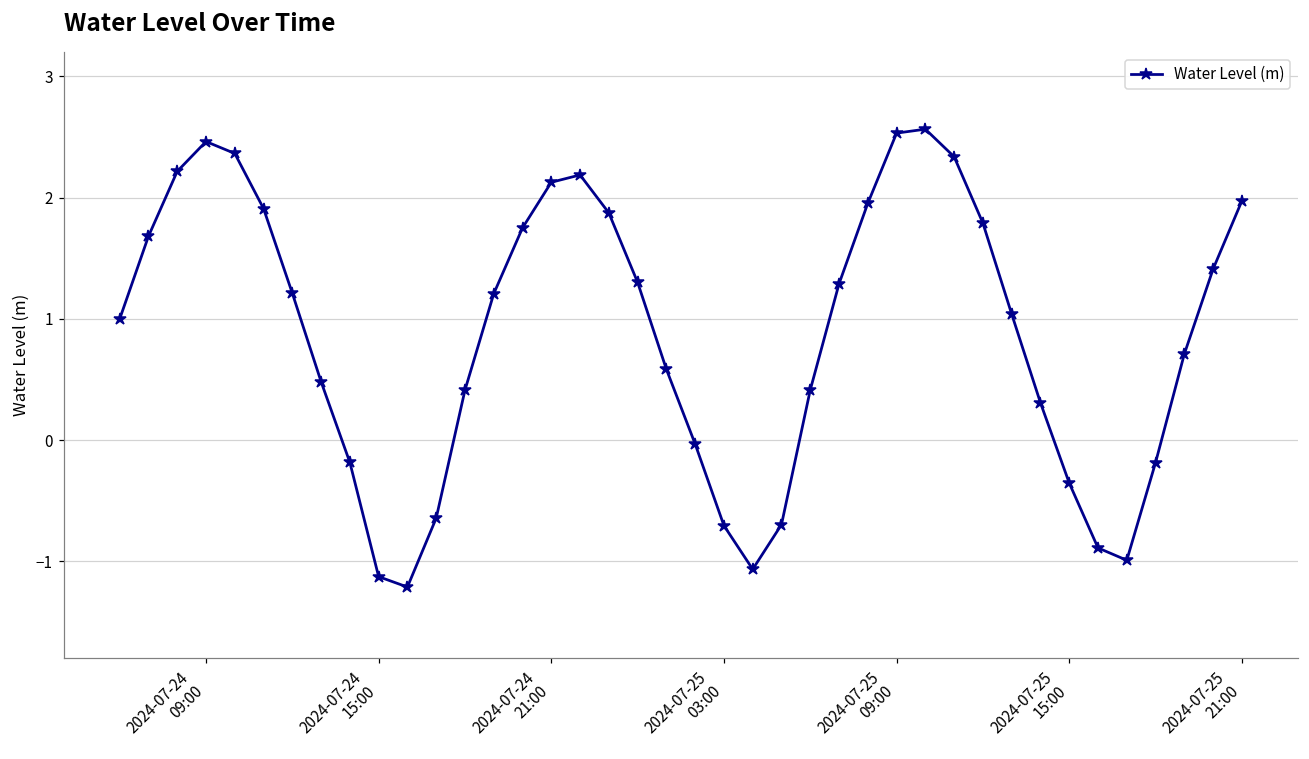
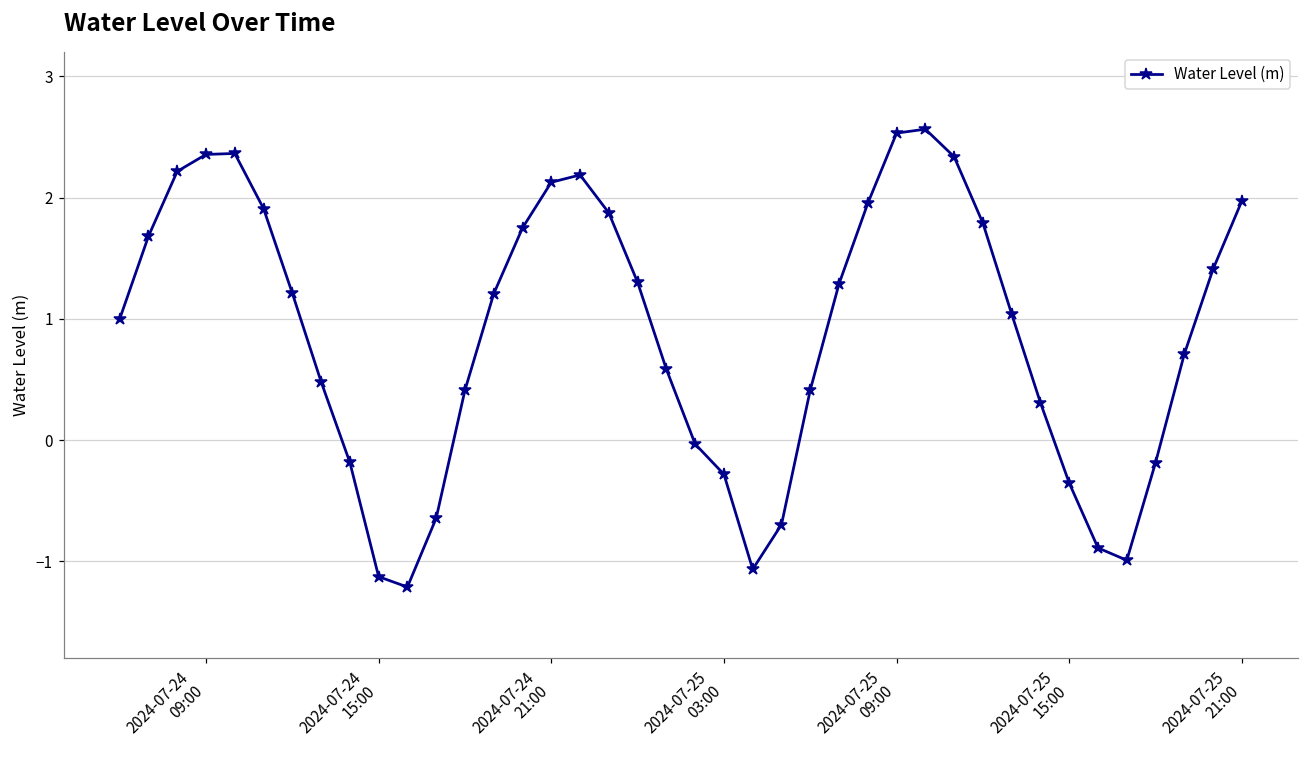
  {
-   "2024-07-24 09:00": 2.46,
+   "2024-07-24 09:00": 2.36,
    "2024-07-24 15:00": -1.13,
    "2024-07-24 21:00": 2.13,
-   "2024-07-25 03:00": -0.70,
+   "2024-07-25 03:00": -0.28,
    "2024-07-25 09:00": 2.53,
    "2024-07-25 15:00": -0.35,
    "2024-07-25 21:00": 1.97
  }
